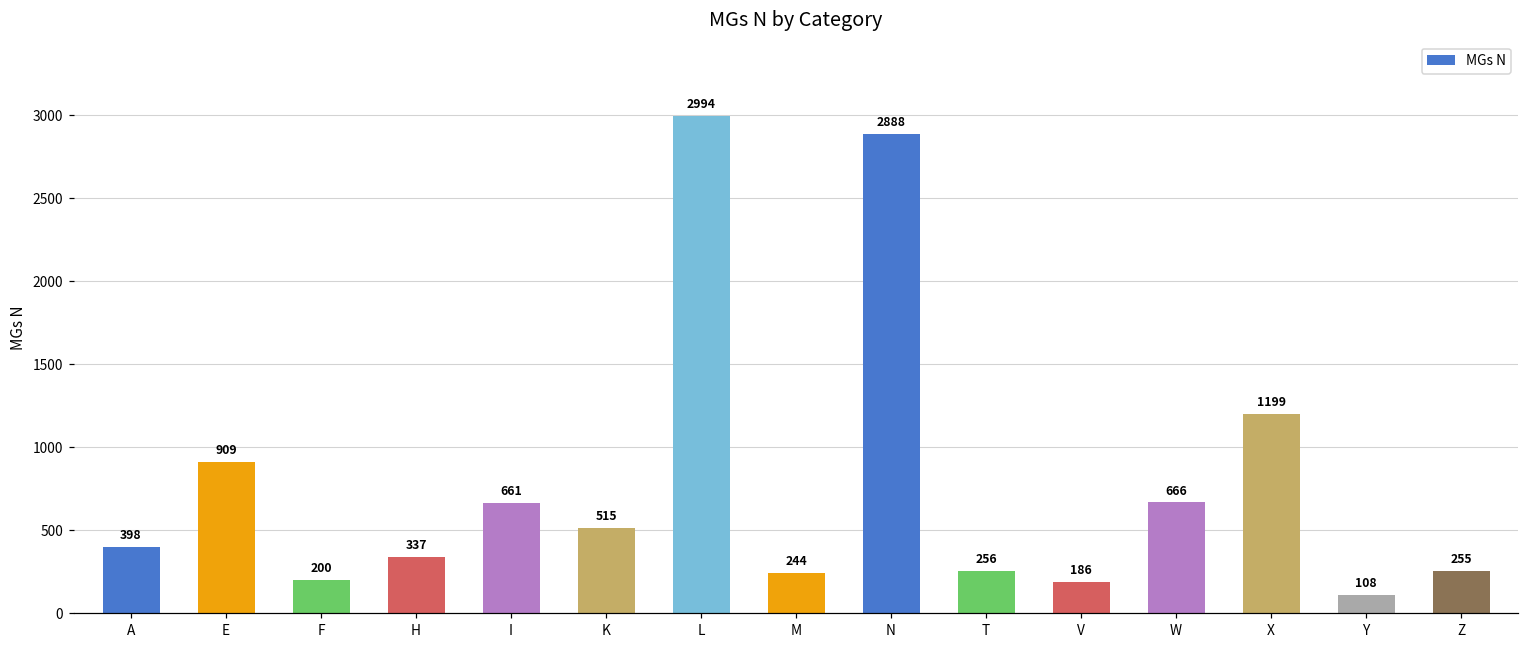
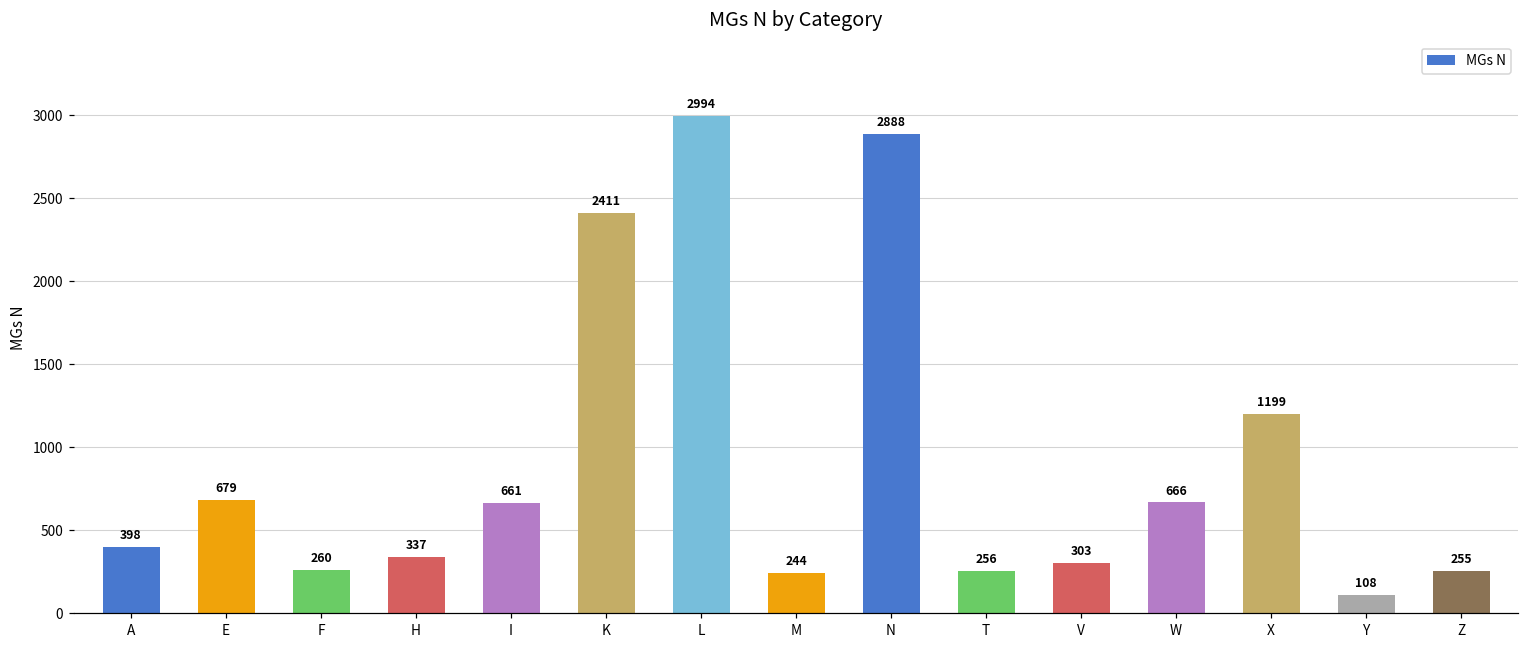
  {
    "A": 398,
-   "E": 909,
-   "F": 200,
+   "E": 679,
+   "F": 260,
    "H": 337,
    "I": 661,
-   "K": 515,
+   "K": 2411,
    "L": 2994,
    "M": 244,
    "N": 2888,
    "T": 256,
-   "V": 186,
+   "V": 303,
    "W": 666,
    "X": 1199,
    "Y": 108,
    "Z": 255
  }
